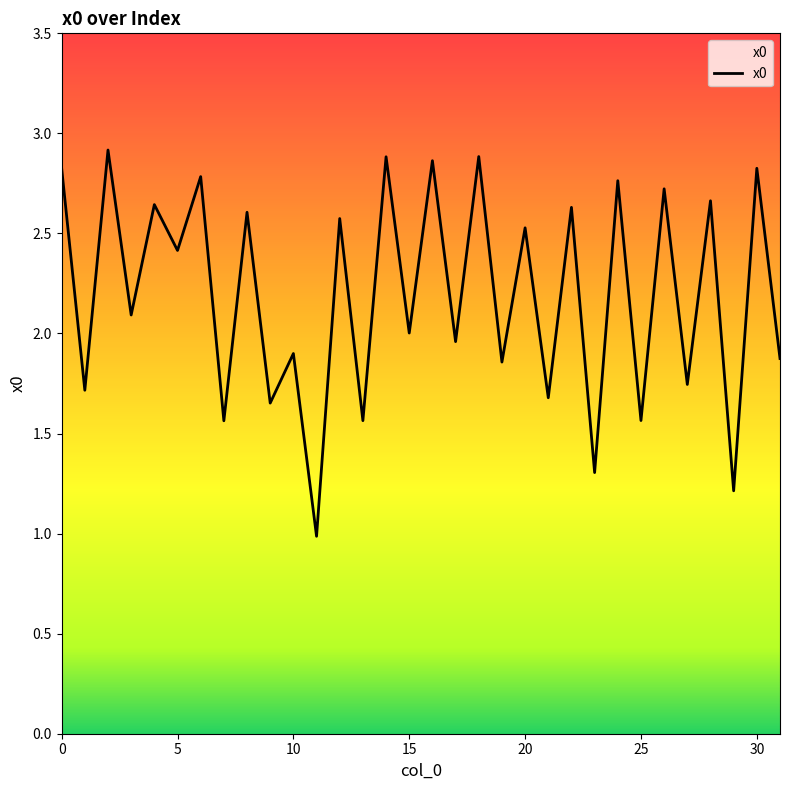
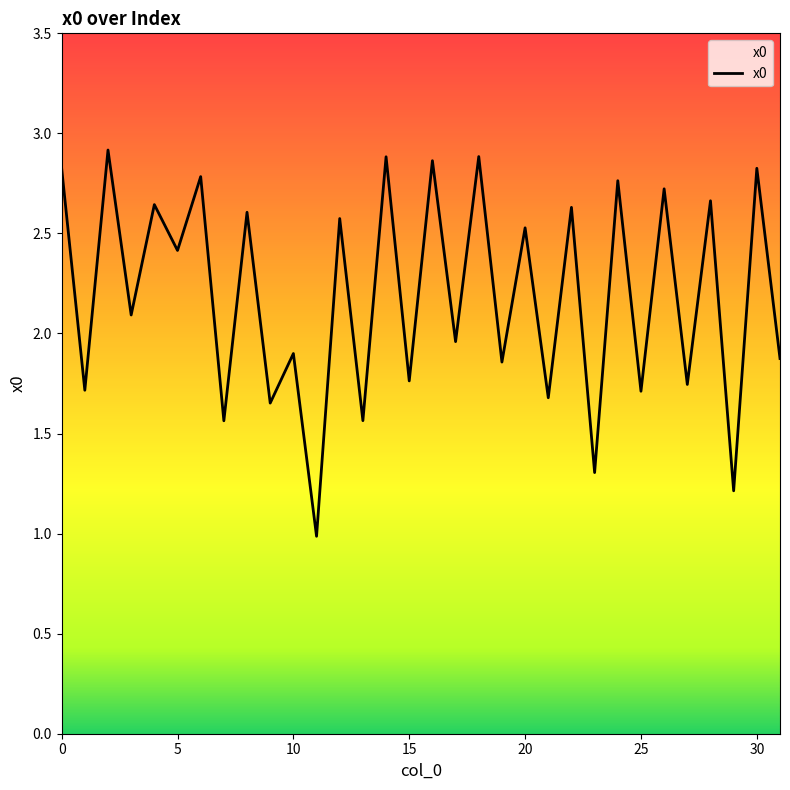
  {
    "0": 2.83,
    "5": 2.41,
    "10": 1.90,
-   "15": 2.00,
+   "15": 1.76,
    "20": 2.53,
-   "25": 1.57,
+   "25": 1.71,
    "30": 2.83
  }
